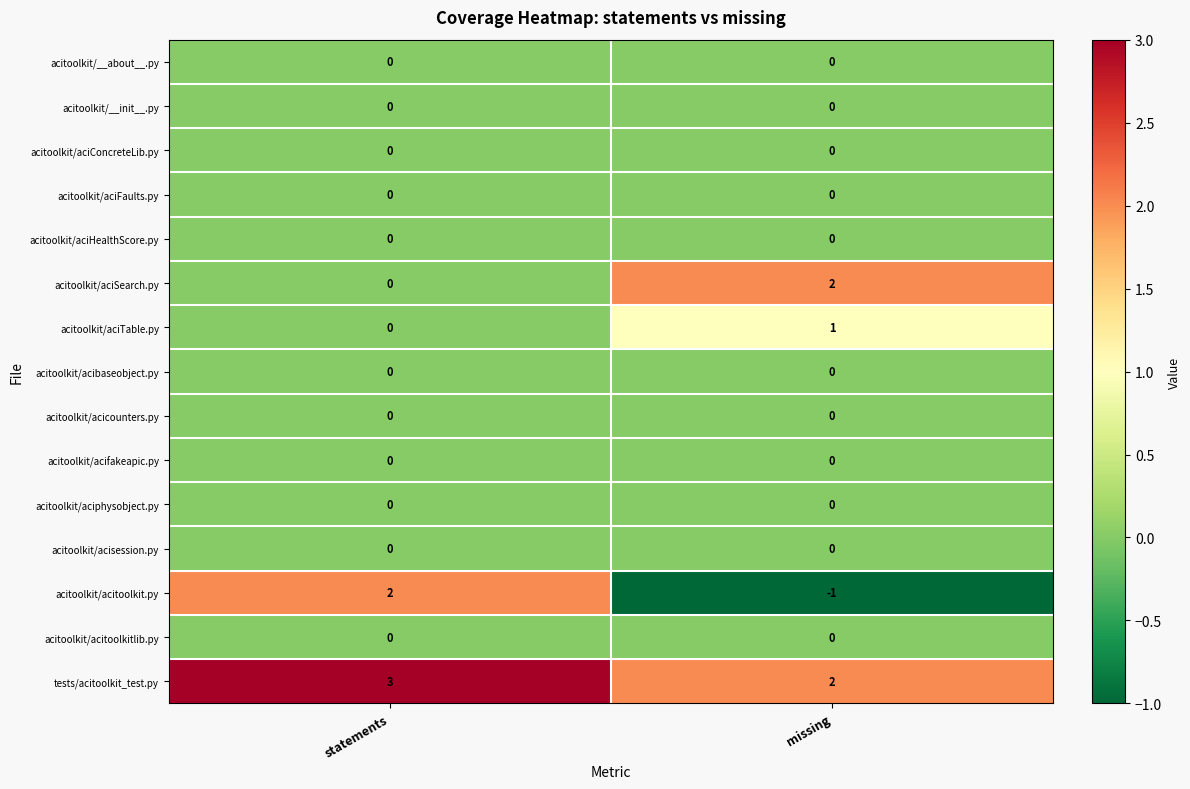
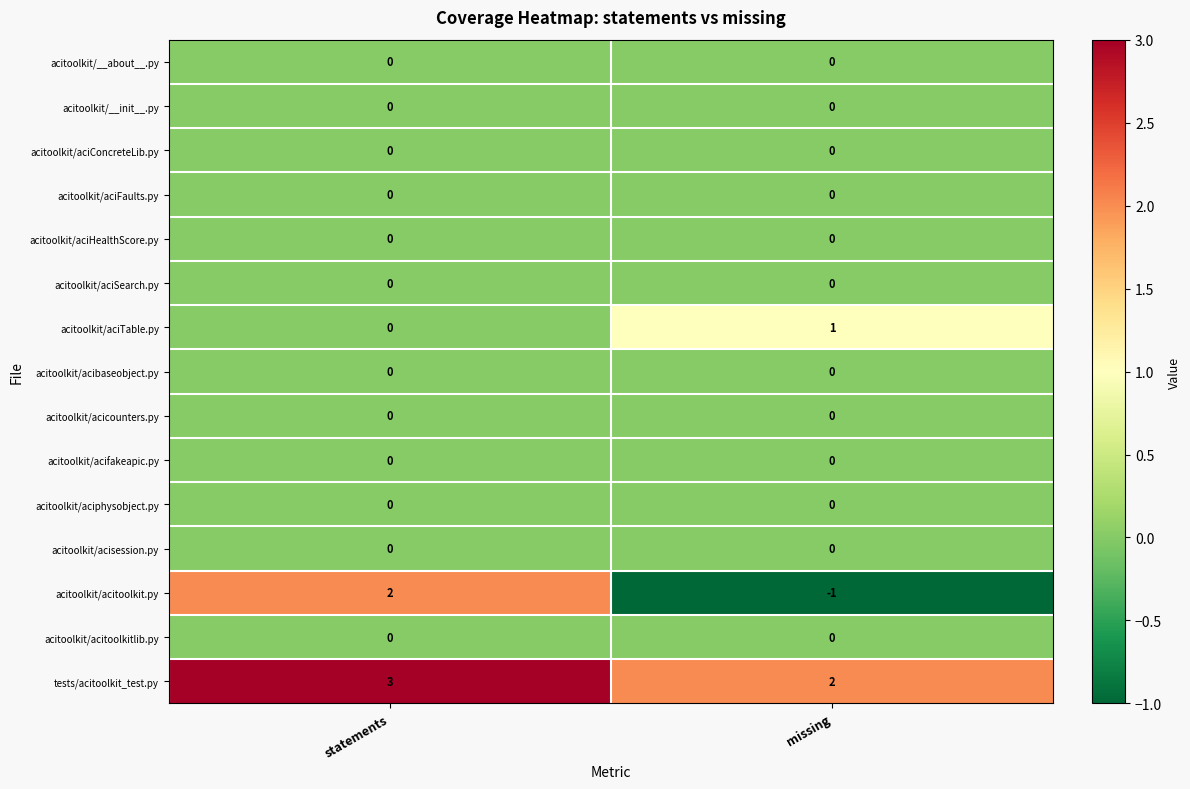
  {
    "acitoolkit/__about__.py": {
      "statements": 0,
      "missing": 0
    },
    "acitoolkit/__init__.py": {
      "statements": 0,
      "missing": 0
    },
    "acitoolkit/aciConcreteLib.py": {
      "statements": 0,
      "missing": 0
    },
    "acitoolkit/aciFaults.py": {
      "statements": 0,
      "missing": 0
    },
    "acitoolkit/aciHealthScore.py": {
      "statements": 0,
      "missing": 0
    },
    "acitoolkit/aciSearch.py": {
      "statements": 0,
-     "missing": 2
+     "missing": 0
    },
    "acitoolkit/aciTable.py": {
      "statements": 0,
      "missing": 1
    },
    "acitoolkit/acibaseobject.py": {
      "statements": 0,
      "missing": 0
    },
    "acitoolkit/acicounters.py": {
      "statements": 0,
      "missing": 0
    },
    "acitoolkit/acifakeapic.py": {
      "statements": 0,
      "missing": 0
    },
    "acitoolkit/aciphysobject.py": {
      "statements": 0,
      "missing": 0
    },
    "acitoolkit/acisession.py": {
      "statements": 0,
      "missing": 0
    },
    "acitoolkit/acitoolkit.py": {
      "statements": 2,
      "missing": -1
    },
    "acitoolkit/acitoolkitlib.py": {
      "statements": 0,
      "missing": 0
    },
    "tests/acitoolkit_test.py": {
      "statements": 3,
      "missing": 2
    }
  }
